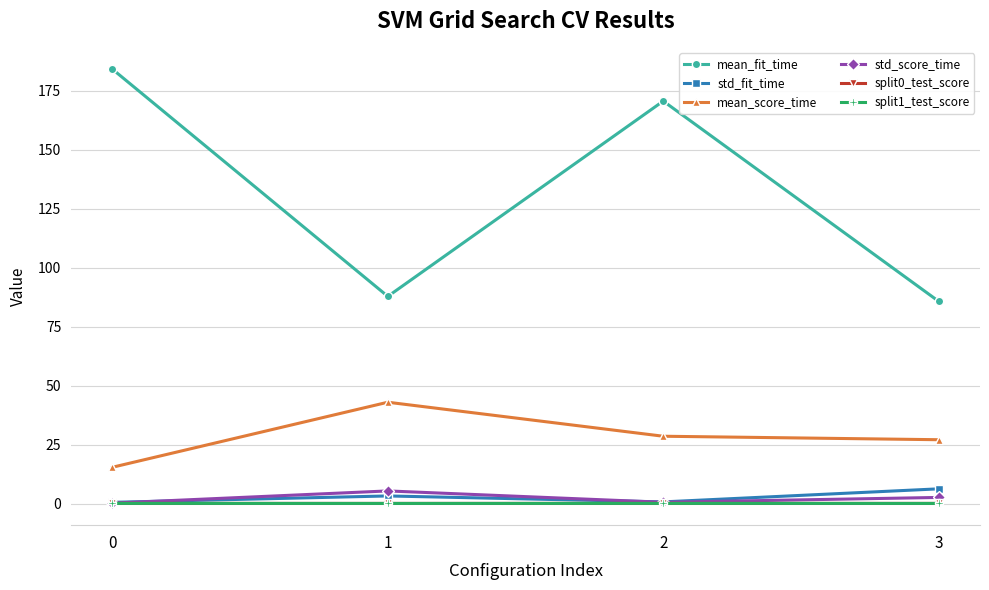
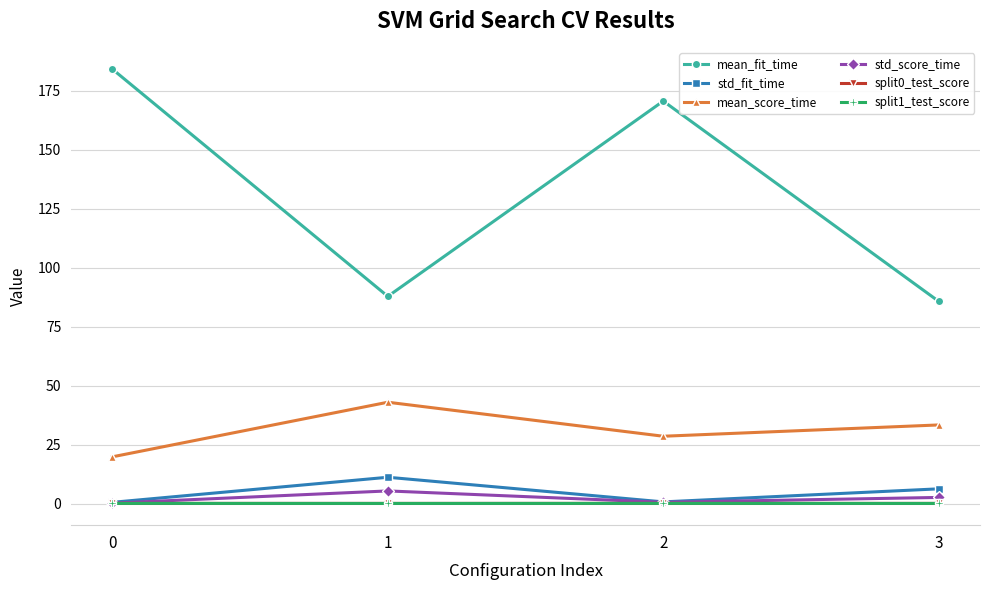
  {
    "mean_fit_time": {
      "0": 184,
      "1": 88,
      "2": 171,
      "3": 86
    },
    "std_fit_time": {
-     "1": 3,
+     "1": 11,
      "3": 6
    },
    "mean_score_time": {
-     "0": 15,
+     "0": 20,
      "1": 43,
      "2": 29,
-     "3": 27
+     "3": 33
    },
    "std_score_time": {
      "1": 5,
      "3": 3
    }
  }
